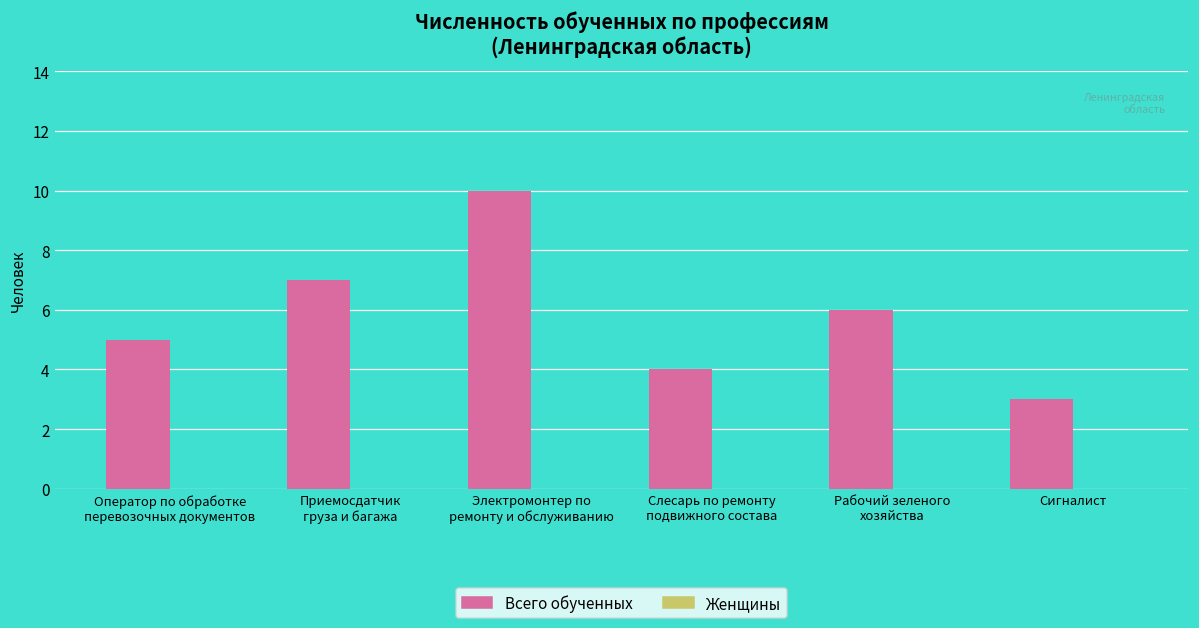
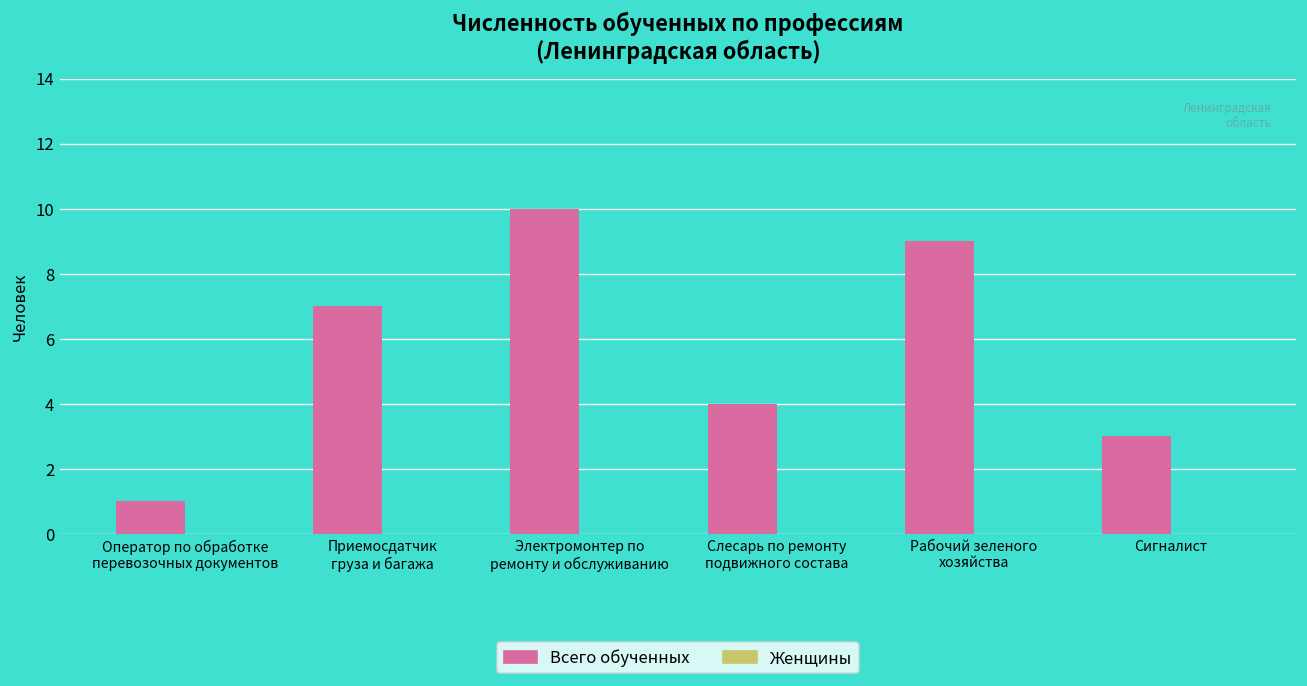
  {
    "Всего обученных": {
-     "Оператор по обработке перевозочных документов": 5,
+     "Оператор по обработке перевозочных документов": 1,
      "Приемосдатчик груза и багажа": 7,
      "Электромонтер по ремонту и обслуживанию": 10,
      "Слесарь по ремонту подвижного состава": 4,
-     "Рабочий зеленого хозяйства": 6,
+     "Рабочий зеленого хозяйства": 9,
      "Сигналист": 3
    },
    "Женщины": {
      "Оператор по обработке перевозочных документов": 0,
      "Приемосдатчик груза и багажа": 0,
      "Электромонтер по ремонту и обслуживанию": 0,
      "Слесарь по ремонту подвижного состава": 0,
      "Рабочий зеленого хозяйства": 0,
      "Сигналист": 0
    }
  }
